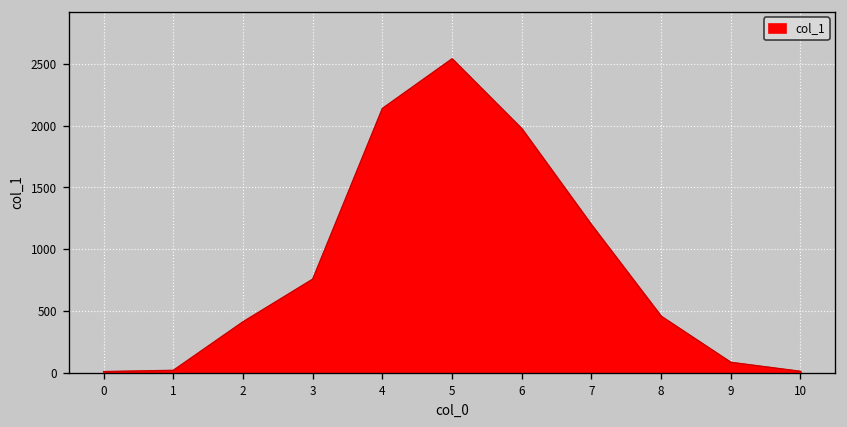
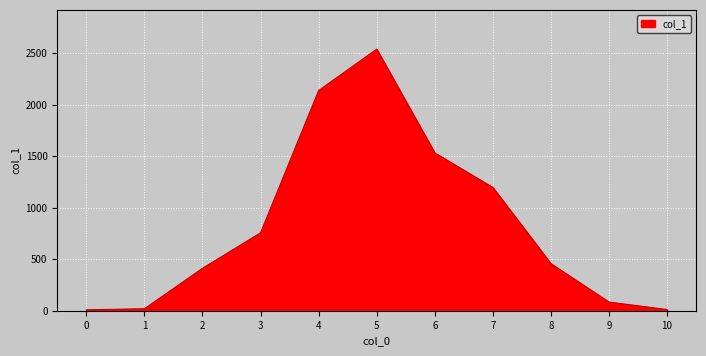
  {
    "0": 10,
    "1": 20,
    "2": 410,
    "3": 760,
    "4": 2140,
    "5": 2540,
-   "6": 1980,
+   "6": 1530,
    "7": 1200,
    "8": 460,
    "9": 80,
    "10": 10
  }
